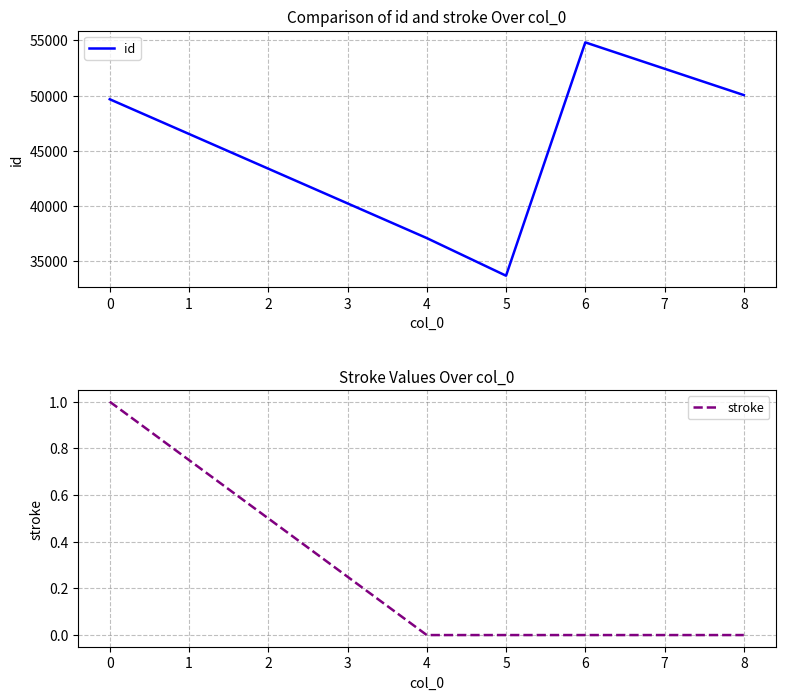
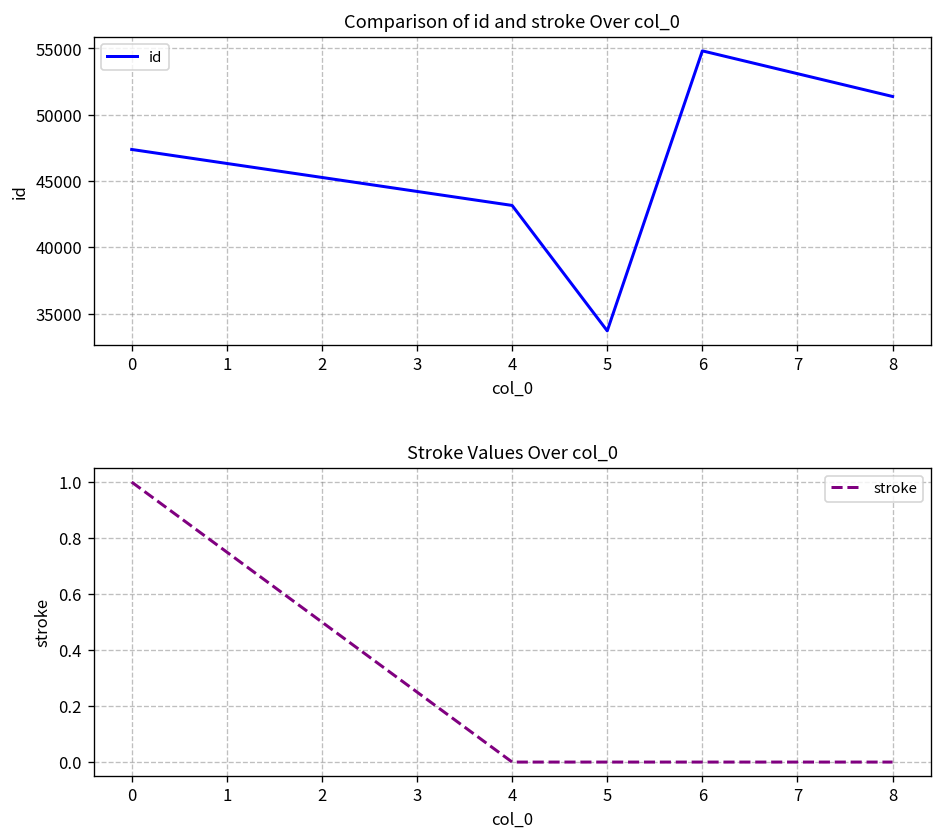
  {
    "Comparison of id and stroke Over col_0": {
-     "0": 49700,
-     "4": 37100,
+     "0": 47400,
+     "4": 43200,
      "5": 33700,
      "6": 54800,
-     "8": 50000
+     "8": 51400
    },
    "Stroke Values Over col_0": {
      "0": 1.00,
      "4": 0.00,
      "5": 0.00,
      "6": 0.00,
      "8": 0.00
    }
  }
